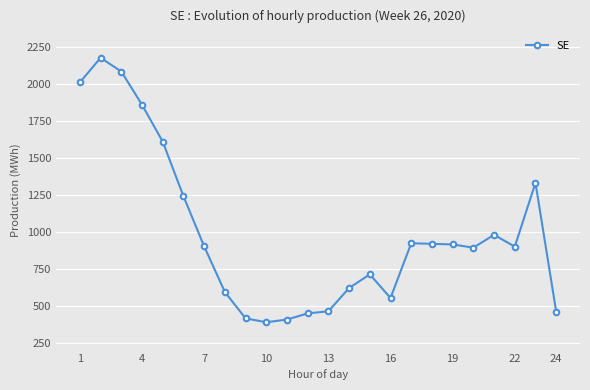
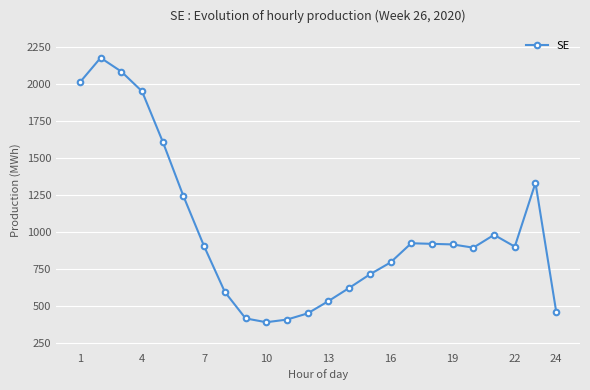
  {
    "1": 2010,
-   "4": 1860,
+   "4": 1950,
    "7": 900,
    "10": 390,
-   "13": 460,
-   "16": 550,
+   "13": 530,
+   "16": 790,
    "19": 920,
    "22": 900,
    "24": 460
  }
